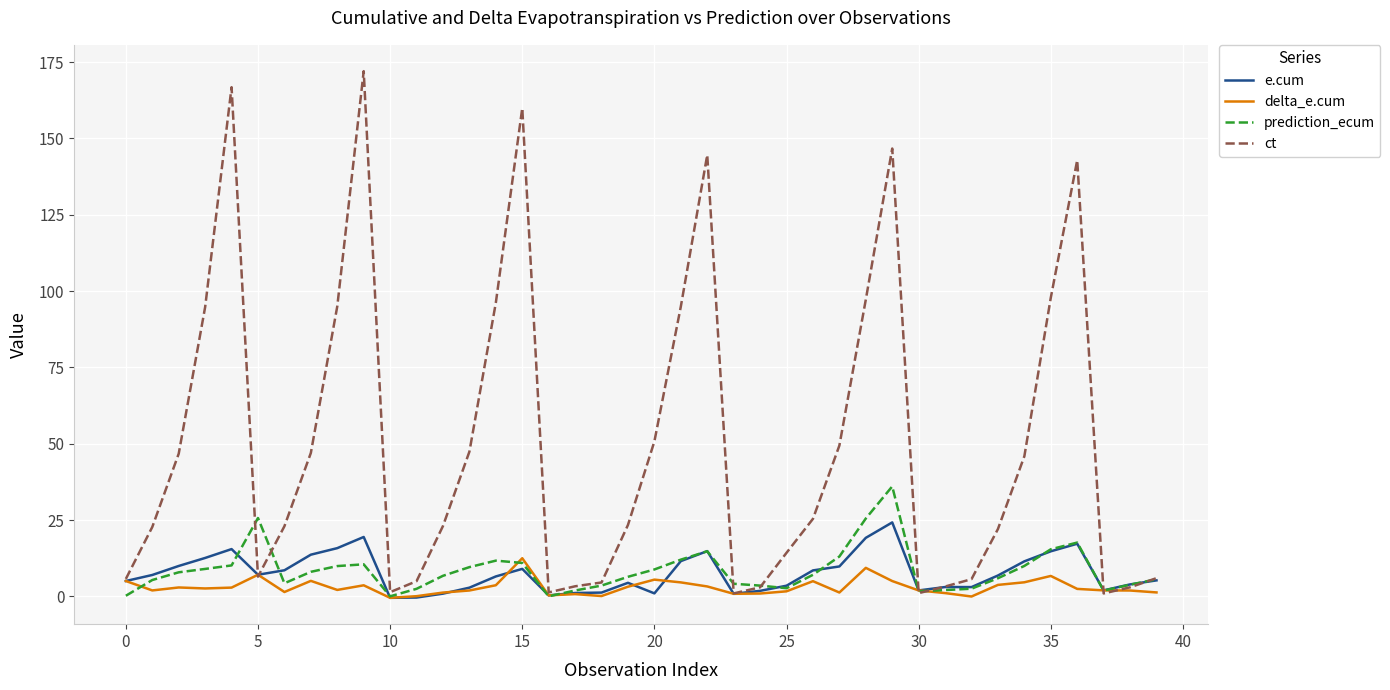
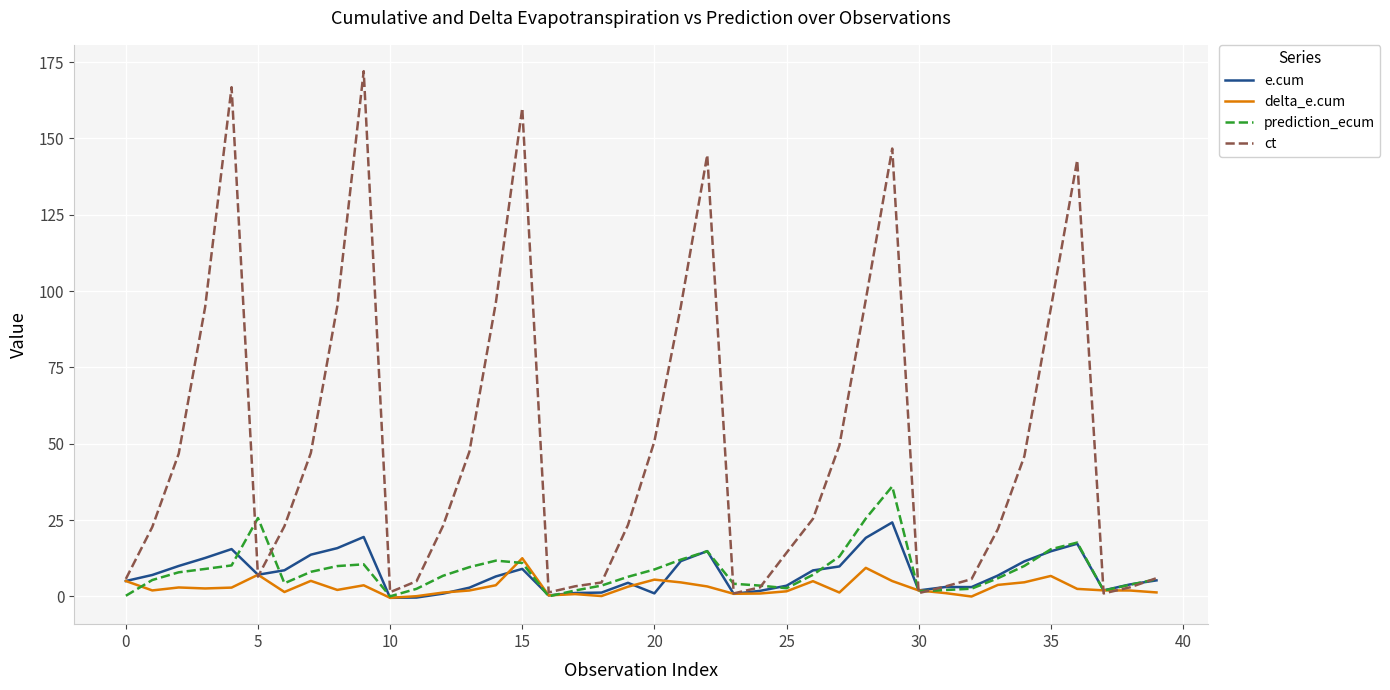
  {
    "e.cum": {
      "15": 9,
      "20": 1
    },
    "delta_e.cum": {
      "15": 13,
      "20": 6,
      "25": 2,
      "35": 7
    },
    "prediction_ecum": {
      "0": 0,
      "5": 26,
      "15": 11,
      "20": 9
    },
    "ct": {
      "10": 1,
      "15": 160,
      "20": 51,
      "25": 14,
-     "35": 98
+     "35": 94
    }
  }
